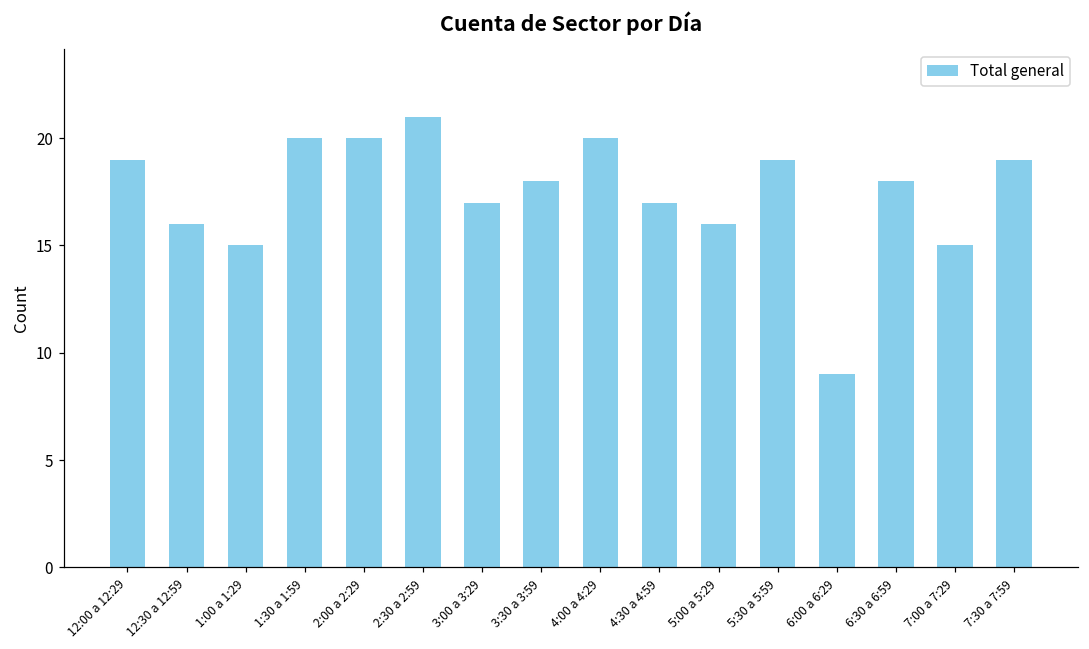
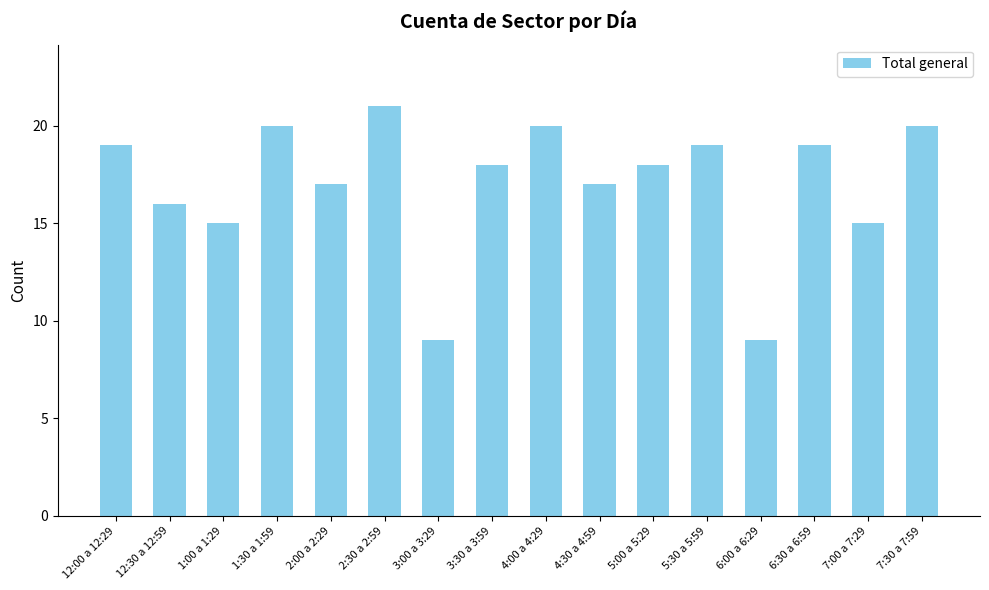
  {
    "12:00 a 12:29": 19,
    "12:30 a 12:59": 16,
    "1:00 a 1:29": 15,
    "1:30 a 1:59": 20,
-   "2:00 a 2:29": 20,
+   "2:00 a 2:29": 17,
    "2:30 a 2:59": 21,
-   "3:00 a 3:29": 17,
+   "3:00 a 3:29": 9,
    "3:30 a 3:59": 18,
    "4:00 a 4:29": 20,
    "4:30 a 4:59": 17,
-   "5:00 a 5:29": 16,
+   "5:00 a 5:29": 18,
    "5:30 a 5:59": 19,
    "6:00 a 6:29": 9,
-   "6:30 a 6:59": 18,
+   "6:30 a 6:59": 19,
    "7:00 a 7:29": 15,
-   "7:30 a 7:59": 19
+   "7:30 a 7:59": 20
  }
